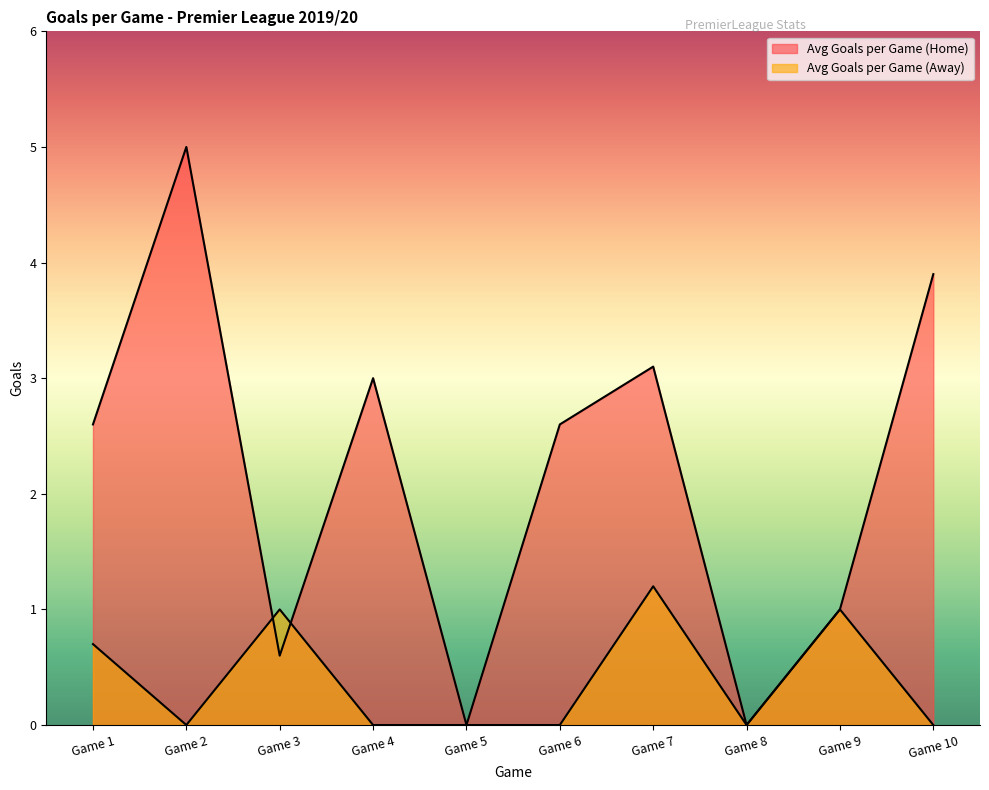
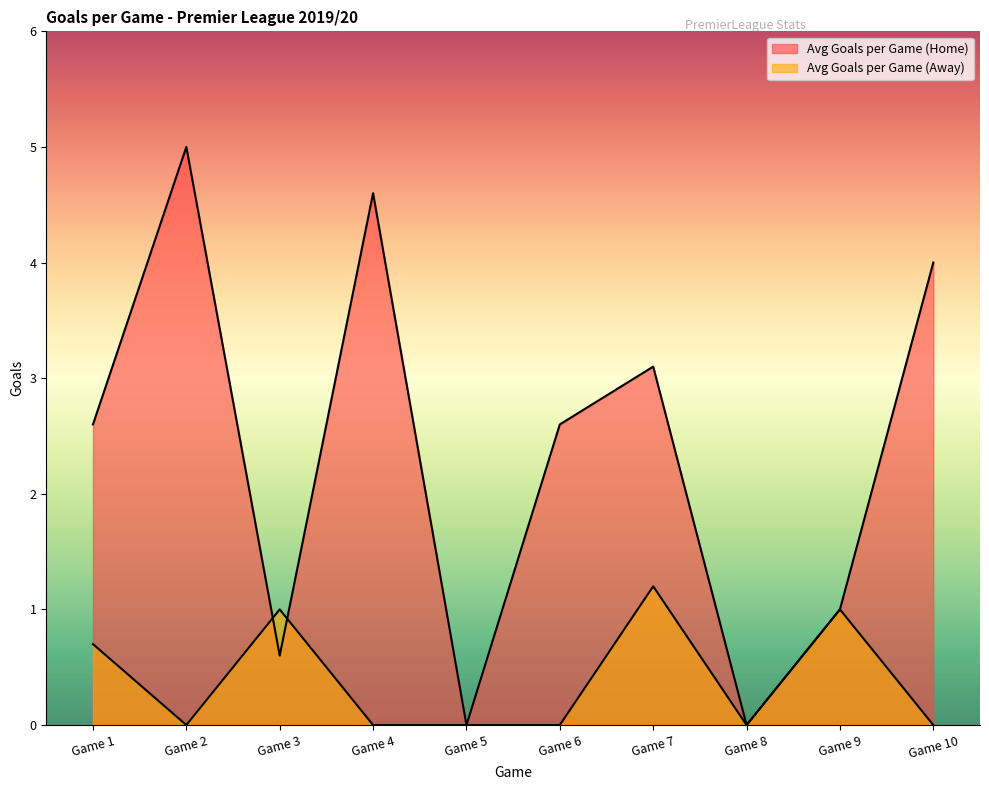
  {
    "Avg Goals per Game (Home)": {
      "Game 1": 2.6,
      "Game 2": 5.0,
      "Game 3": 0.6,
-     "Game 4": 3.0,
+     "Game 4": 4.6,
      "Game 6": 2.6,
      "Game 7": 3.1,
-     "Game 10": 3.9
+     "Game 10": 4.0
    },
    "Avg Goals per Game (Away)": {
      "Game 1": 0.7,
      "Game 2": 0.0,
      "Game 3": 1.0,
      "Game 4": 0.0,
      "Game 6": 0.0,
      "Game 7": 1.2,
      "Game 10": 0.0
    }
  }
